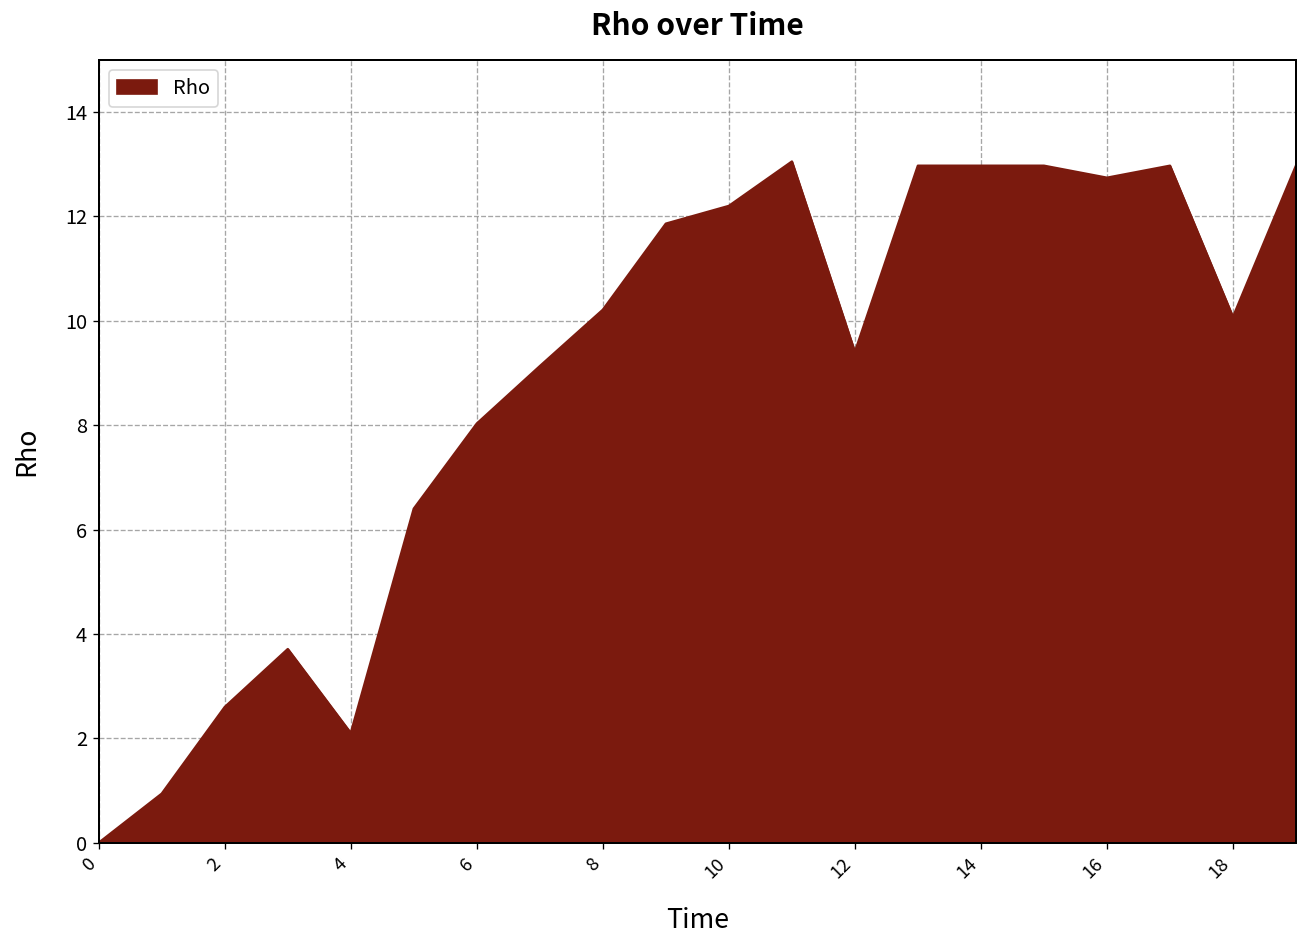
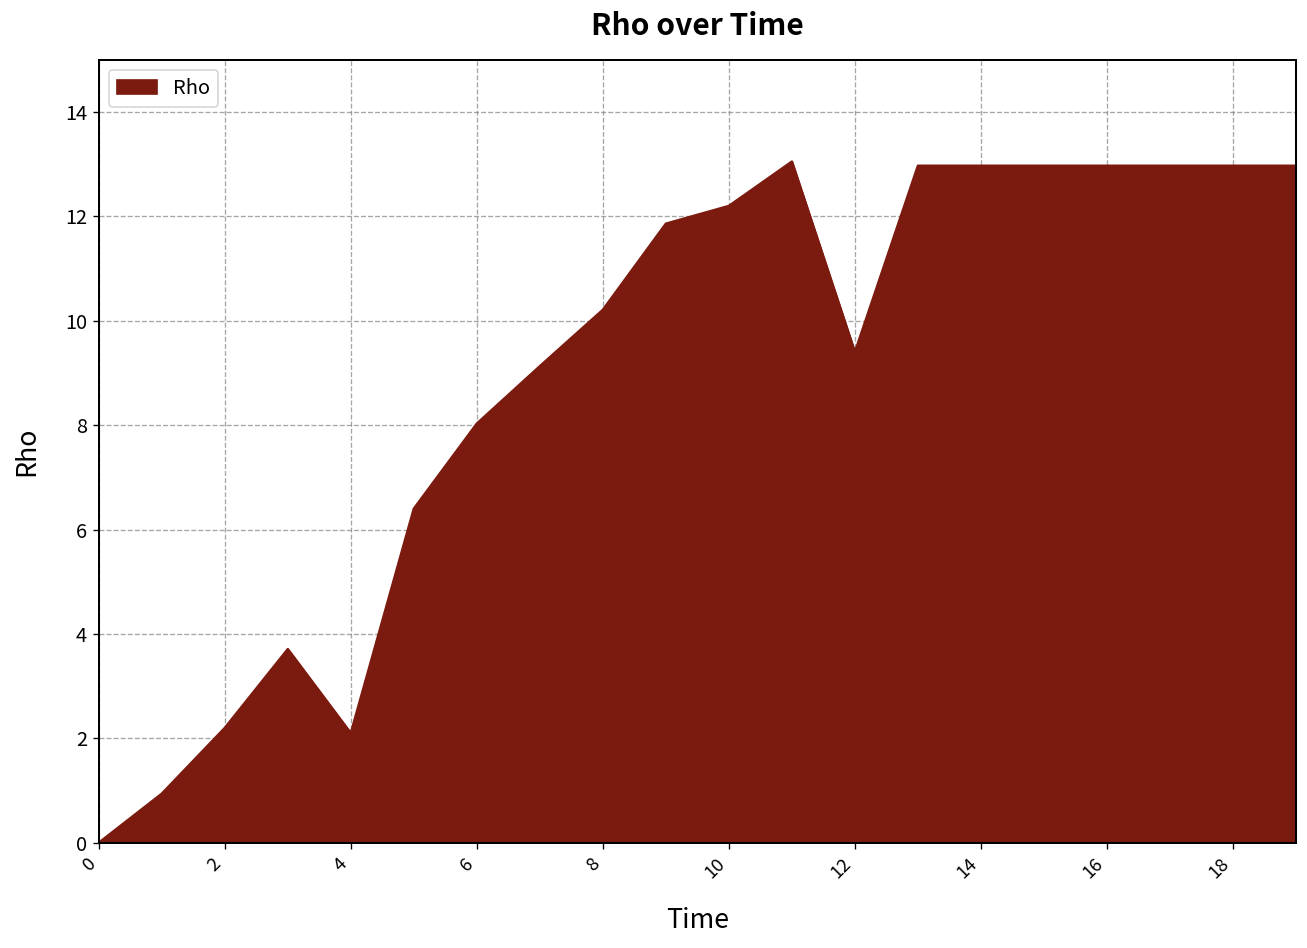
  {
    "0": 0.0,
-   "2": 2.6,
+   "2": 2.2,
    "4": 2.1,
    "6": 8.0,
    "8": 10.2,
    "10": 12.2,
    "12": 9.4,
    "14": 13.0,
-   "16": 12.7,
-   "18": 10.1
+   "16": 13.0,
+   "18": 13.0
  }
